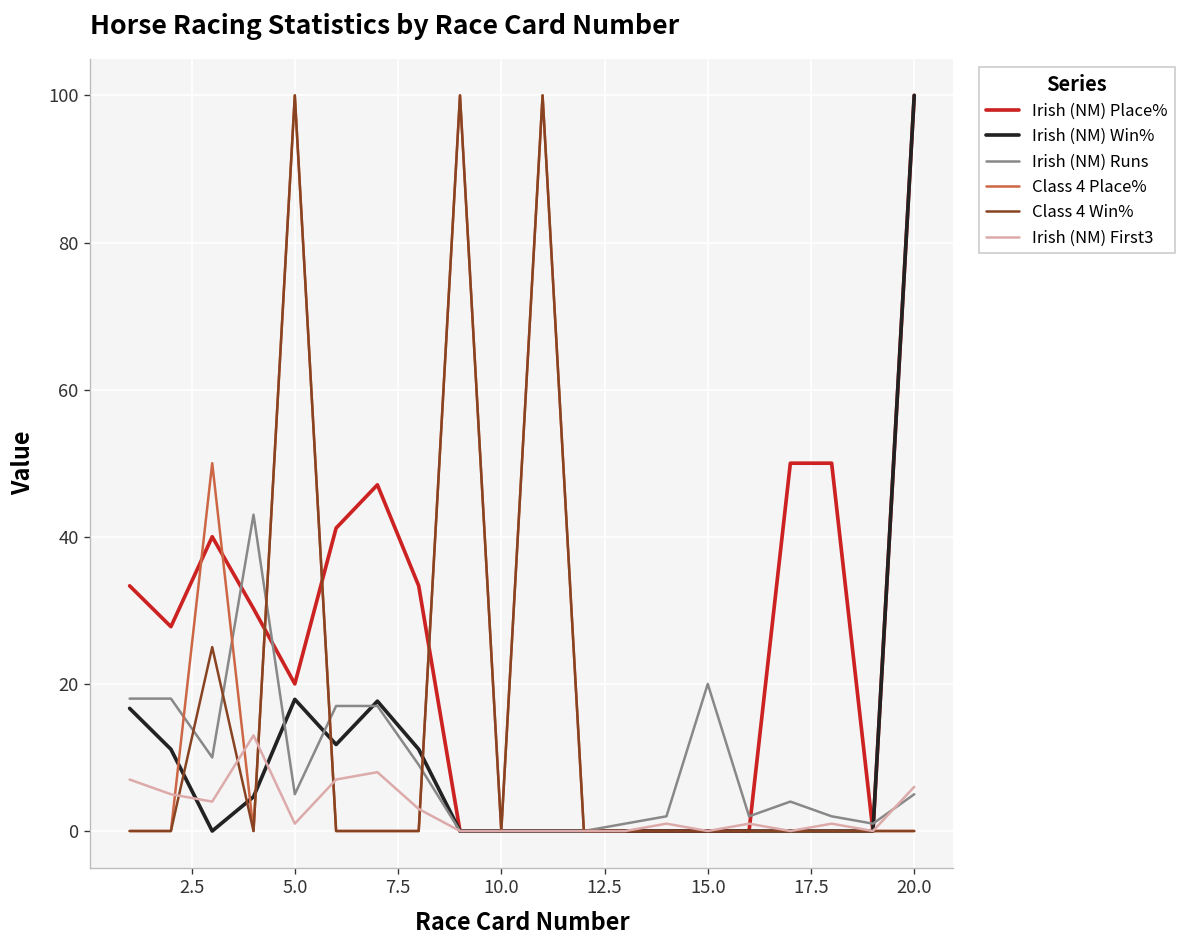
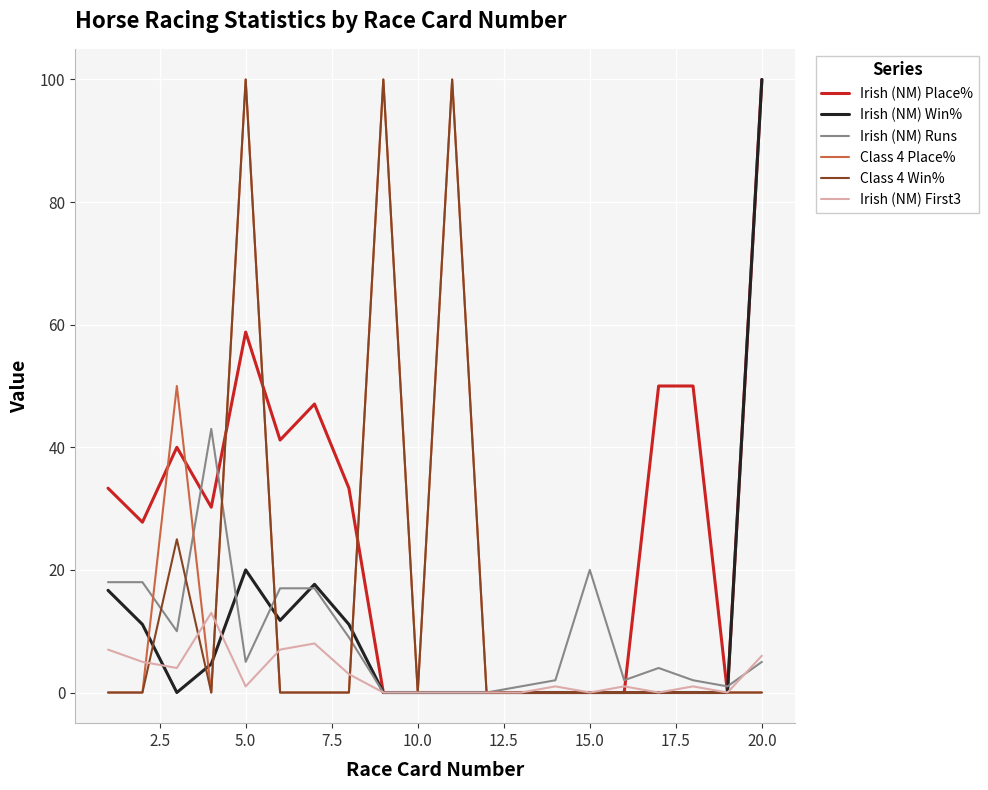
  {
    "Irish (NM) Place%": {
-     "5.0": 20
+     "5.0": 59
    },
    "Irish (NM) Win%": {
-     "5.0": 18
+     "5.0": 20
    },
    "Irish (NM) Runs": {
      "5.0": 5,
      "15.0": 20,
      "20.0": 5
    },
    "Irish (NM) First3": {
      "5.0": 1,
      "20.0": 6
    }
  }
